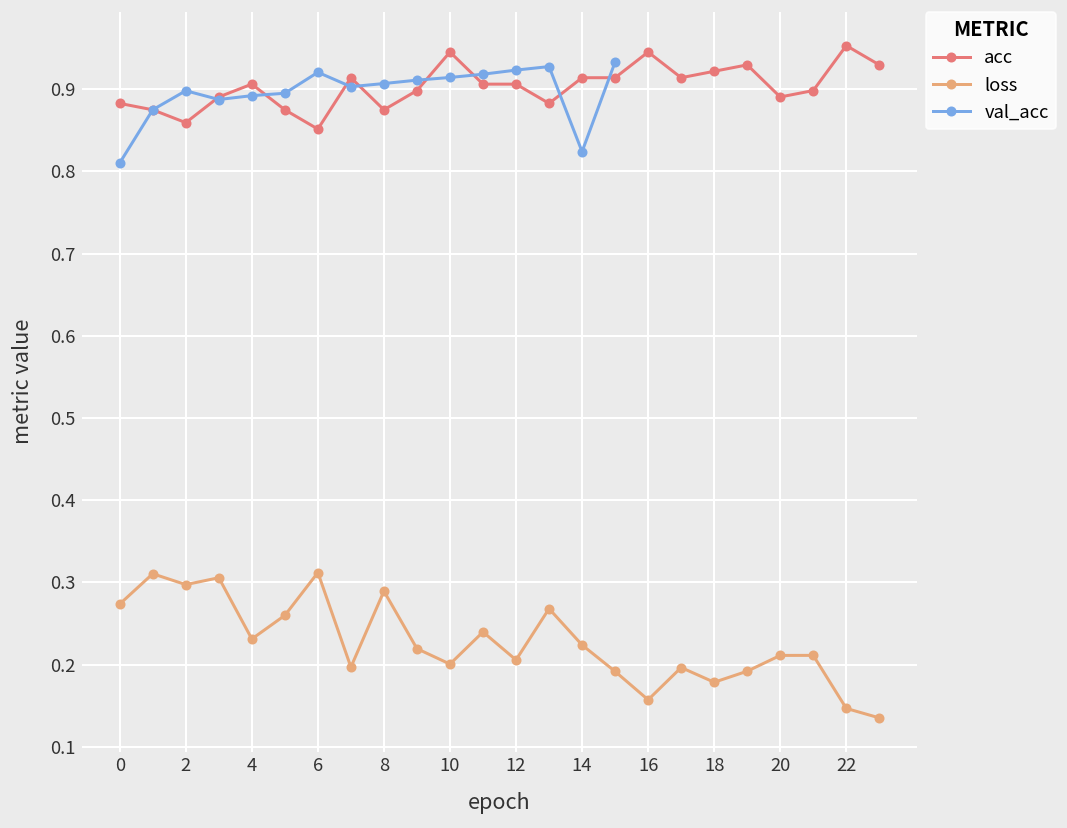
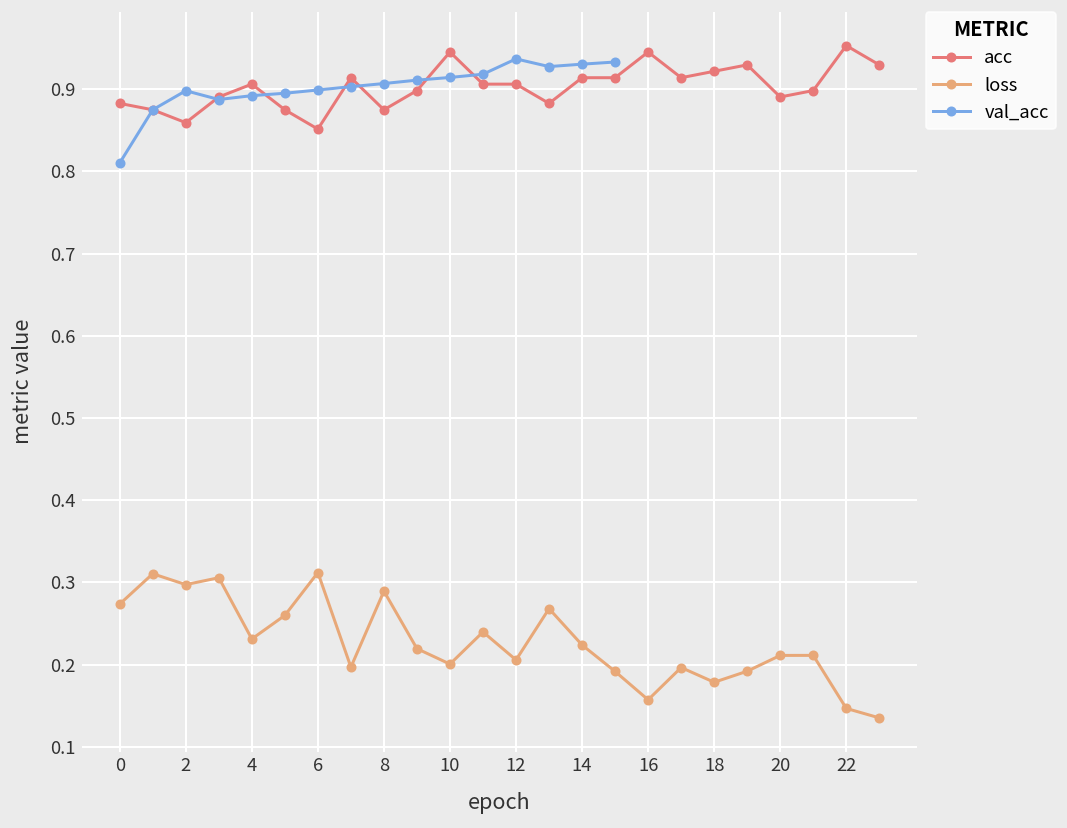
  {
    "val_acc": {
      "0": 0.81,
      "2": 0.90,
      "4": 0.89,
-     "6": 0.92,
+     "6": 0.90,
      "8": 0.91,
      "10": 0.91,
-     "12": 0.92,
-     "14": 0.82
+     "12": 0.94,
+     "14": 0.93
    }
  }
